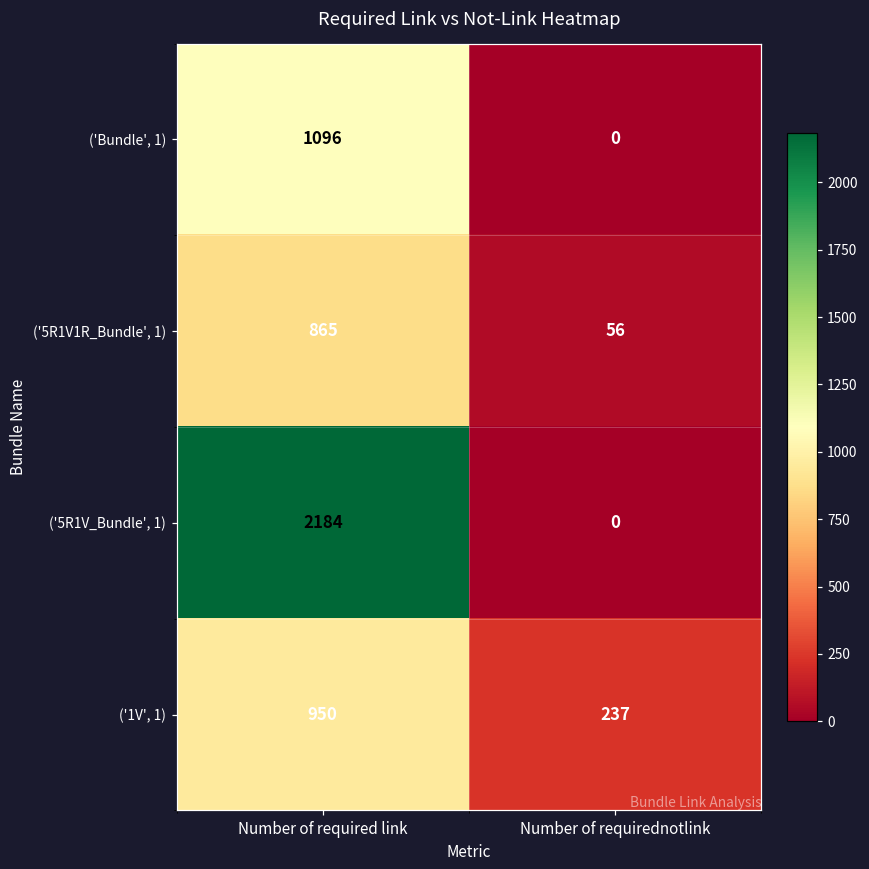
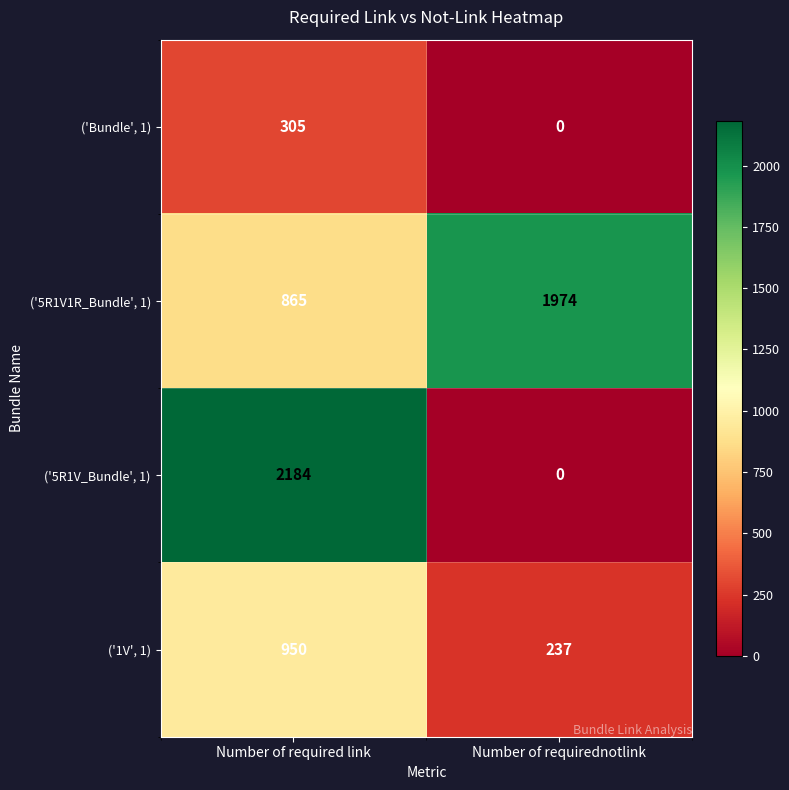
  {
    "('Bundle', 1)": {
-     "Number of required link": 1096,
+     "Number of required link": 305,
      "Number of requirednotlink": 0
    },
    "('5R1V1R_Bundle', 1)": {
      "Number of required link": 865,
-     "Number of requirednotlink": 56
+     "Number of requirednotlink": 1974
    },
    "('5R1V_Bundle', 1)": {
      "Number of required link": 2184,
      "Number of requirednotlink": 0
    },
    "('1V', 1)": {
      "Number of required link": 950
    }
  }
